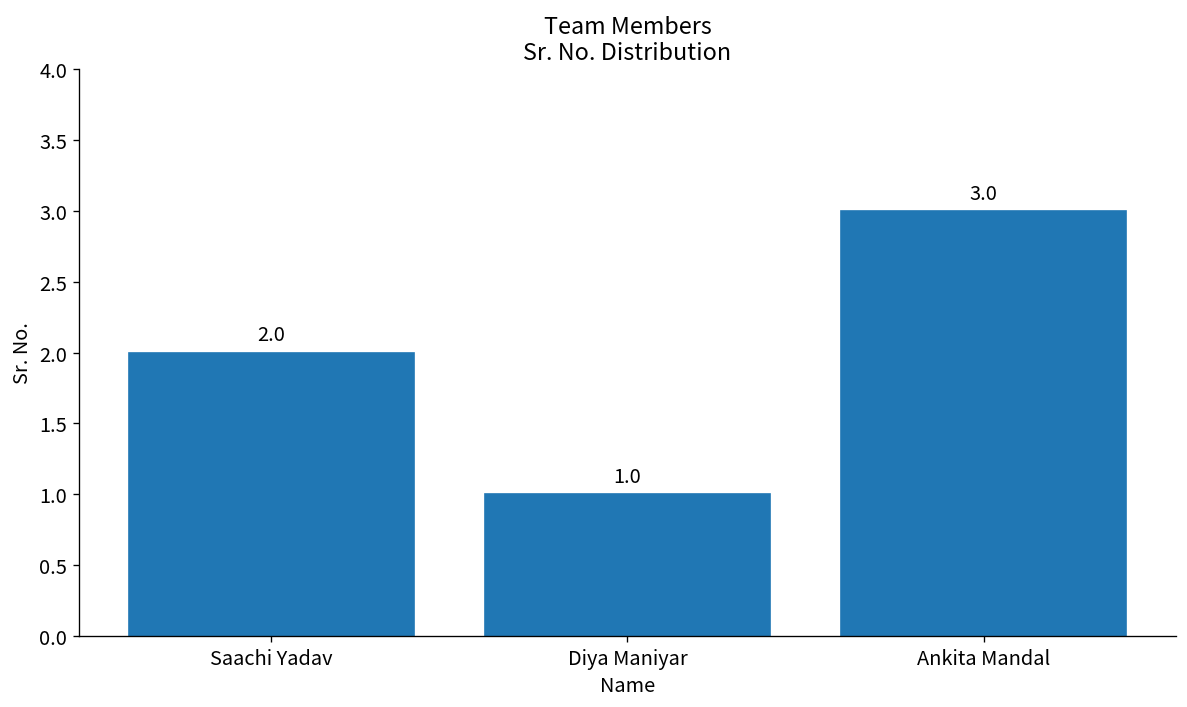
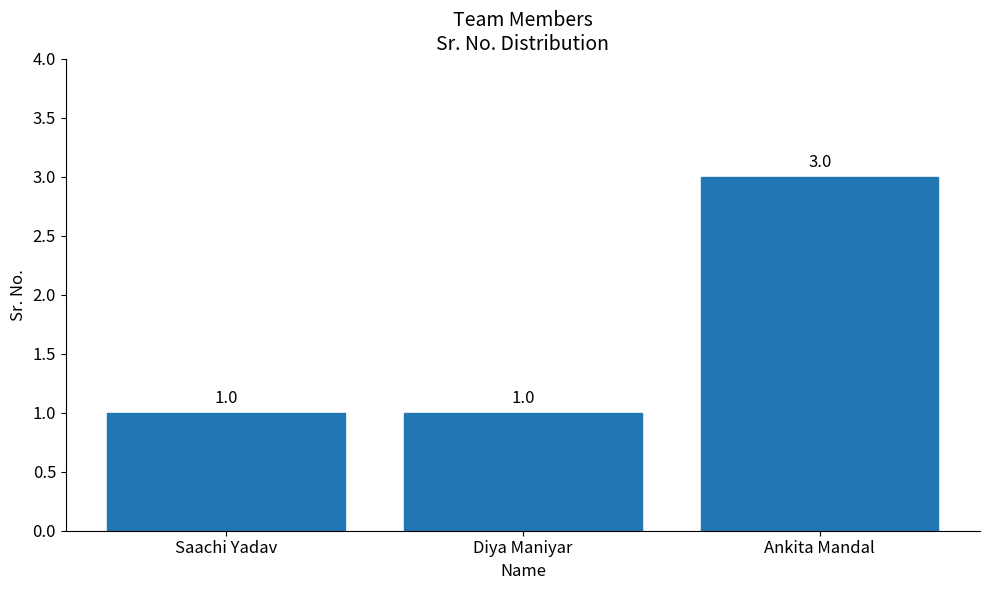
  {
-   "Saachi Yadav": 2.0,
+   "Saachi Yadav": 1.0,
    "Diya Maniyar": 1.0,
    "Ankita Mandal": 3.0
  }
